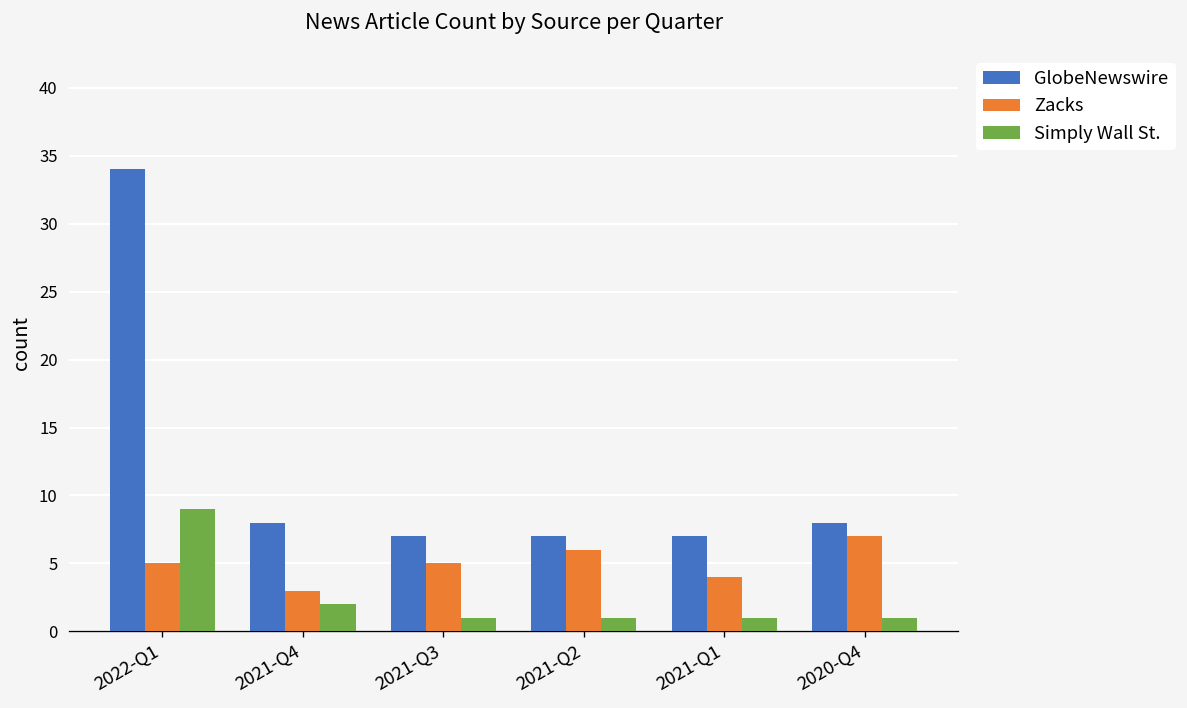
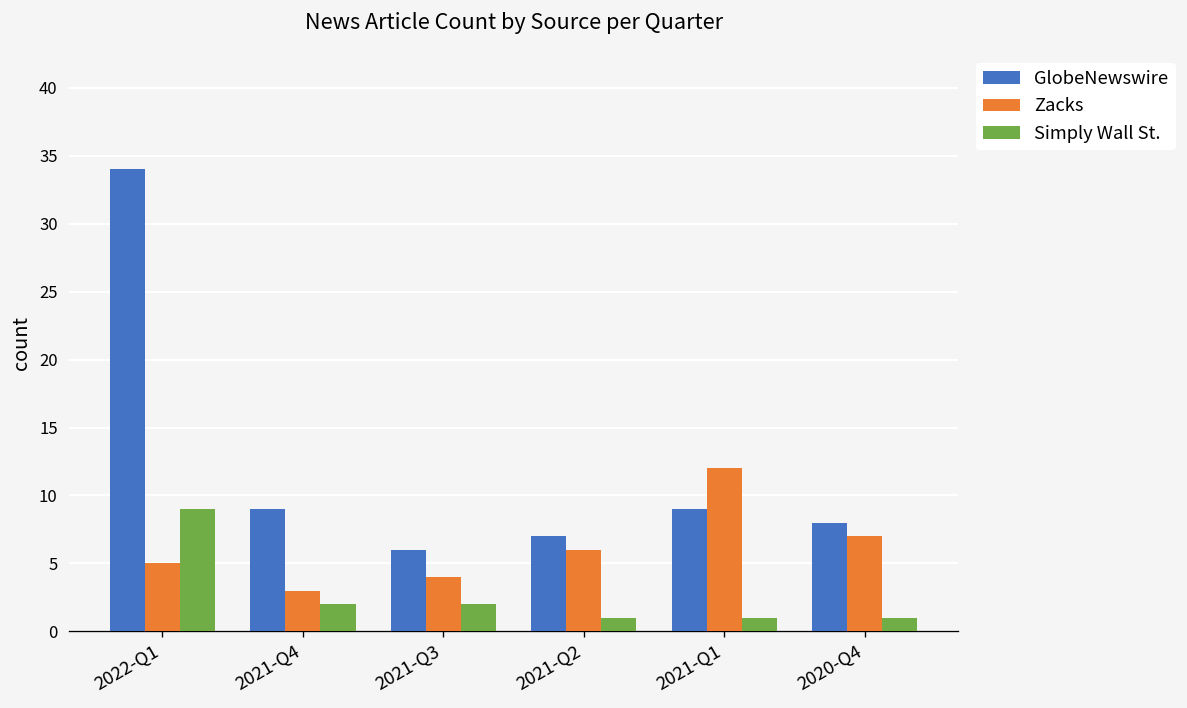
  {
    "GlobeNewswire": {
      "2022-Q1": 34,
-     "2021-Q4": 8,
-     "2021-Q3": 7,
+     "2021-Q4": 9,
+     "2021-Q3": 6,
      "2021-Q2": 7,
-     "2021-Q1": 7,
+     "2021-Q1": 9,
      "2020-Q4": 8
    },
    "Zacks": {
      "2022-Q1": 5,
      "2021-Q4": 3,
-     "2021-Q3": 5,
+     "2021-Q3": 4,
      "2021-Q2": 6,
-     "2021-Q1": 4,
+     "2021-Q1": 12,
      "2020-Q4": 7
    },
    "Simply Wall St.": {
      "2022-Q1": 9,
      "2021-Q4": 2,
-     "2021-Q3": 1,
+     "2021-Q3": 2,
      "2021-Q2": 1,
      "2021-Q1": 1,
      "2020-Q4": 1
    }
  }
